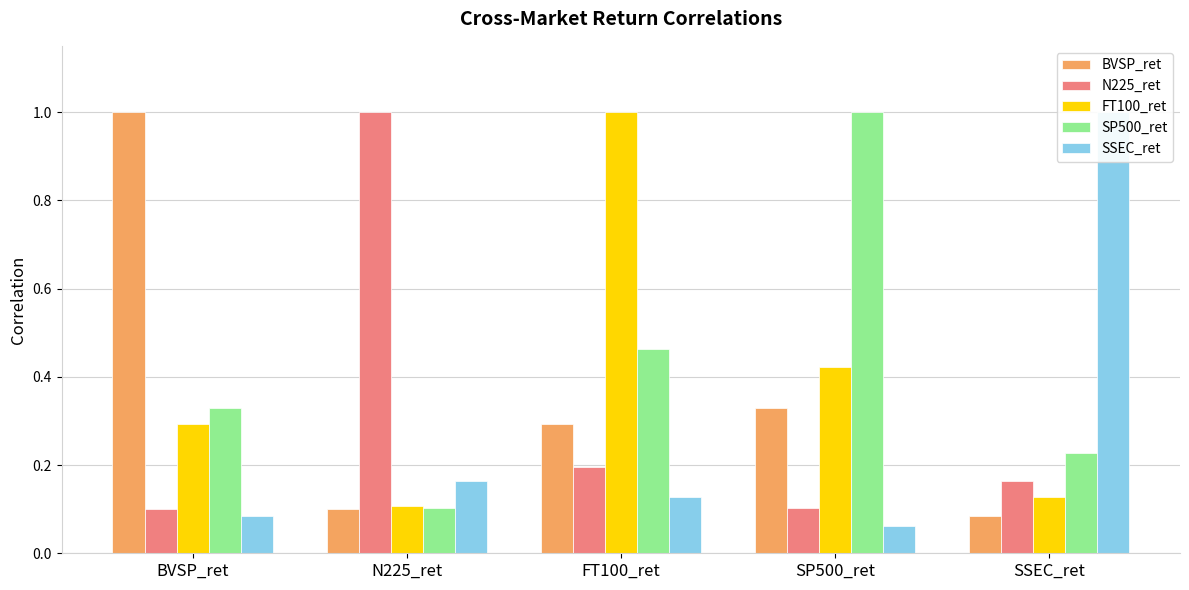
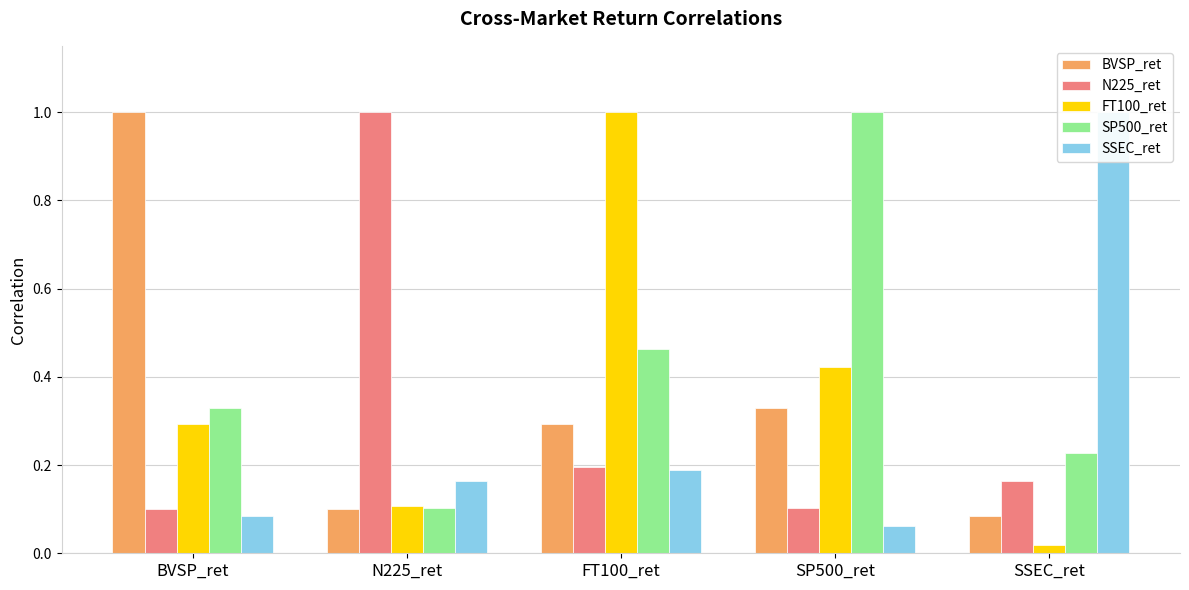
  {
    "FT100_ret": {
      "BVSP_ret": 0.29,
      "N225_ret": 0.11,
      "FT100_ret": 1.00,
      "SP500_ret": 0.42,
-     "SSEC_ret": 0.13
+     "SSEC_ret": 0.02
    },
    "SP500_ret": {
      "BVSP_ret": 0.33,
      "N225_ret": 0.10,
      "FT100_ret": 0.46,
      "SP500_ret": 1.00,
      "SSEC_ret": 0.23
    },
    "SSEC_ret": {
      "BVSP_ret": 0.09,
      "N225_ret": 0.16,
-     "FT100_ret": 0.13,
+     "FT100_ret": 0.19,
      "SP500_ret": 0.06
    }
  }
